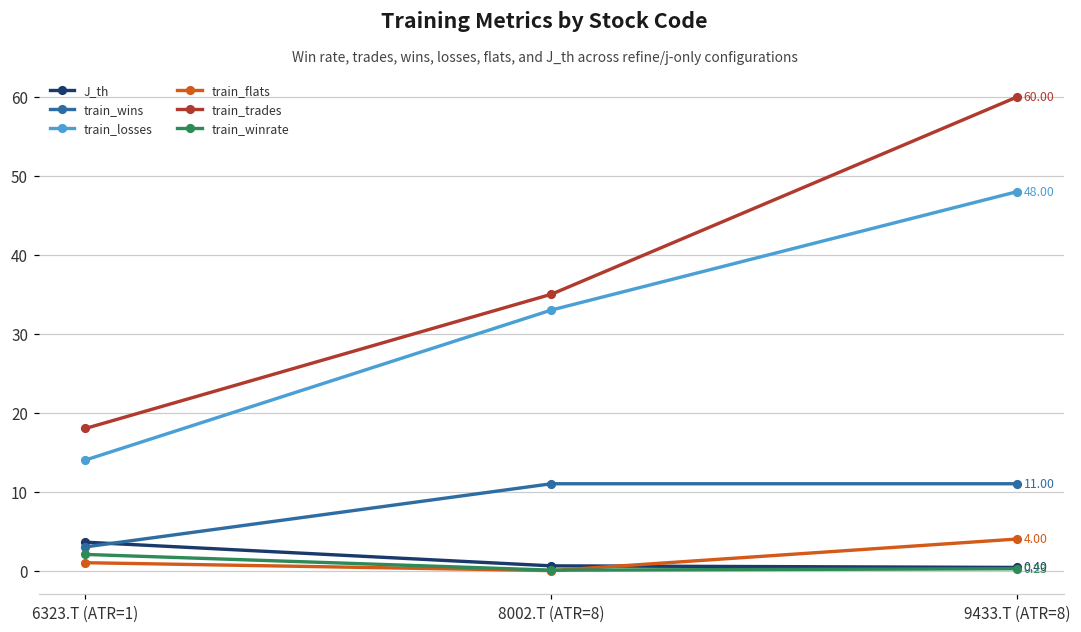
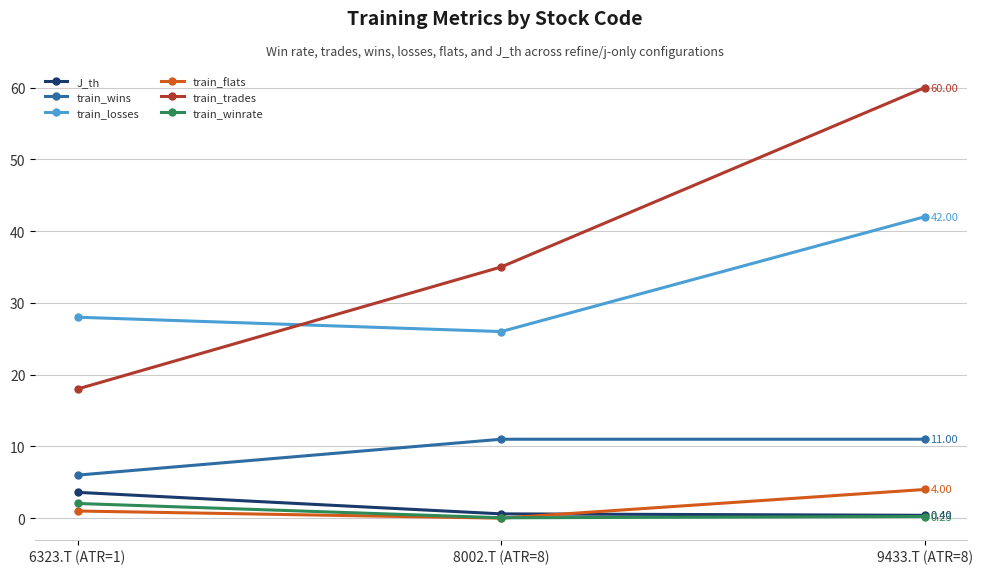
  {
    "J_th": {
      "6323.T (ATR=1)": 4,
      "8002.T (ATR=8)": 1
    },
    "train_wins": {
-     "6323.T (ATR=1)": 3,
+     "6323.T (ATR=1)": 6,
      "8002.T (ATR=8)": 11
    },
    "train_losses": {
-     "6323.T (ATR=1)": 14,
-     "8002.T (ATR=8)": 33,
-     "9433.T (ATR=8)": 48.00
+     "6323.T (ATR=1)": 28,
+     "8002.T (ATR=8)": 26,
+     "9433.T (ATR=8)": 42.00
    },
    "train_winrate": {
      "6323.T (ATR=1)": 2
    }
  }
